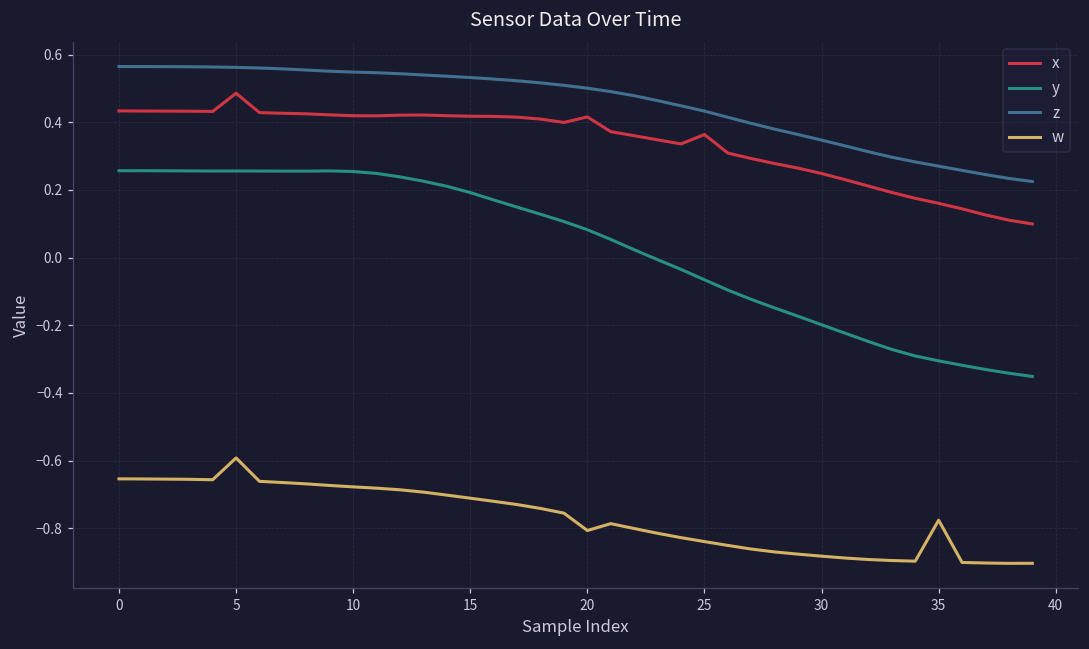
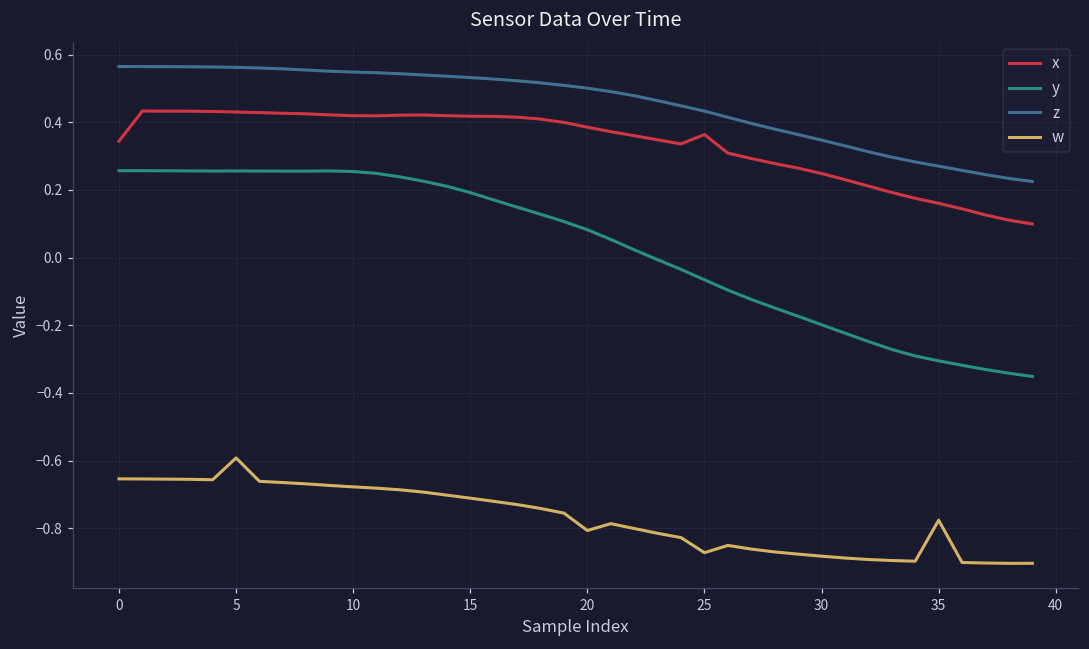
  {
    "x": {
-     "0": 0.43,
-     "5": 0.49,
+     "0": 0.34,
+     "5": 0.43,
      "10": 0.42,
      "15": 0.42,
-     "20": 0.42,
+     "20": 0.39,
      "25": 0.36,
      "30": 0.25,
      "35": 0.16
    },
    "w": {
      "0": -0.65,
      "5": -0.59,
      "10": -0.68,
      "15": -0.71,
      "20": -0.81,
-     "25": -0.84,
+     "25": -0.87,
      "30": -0.88,
      "35": -0.78
    }
  }
